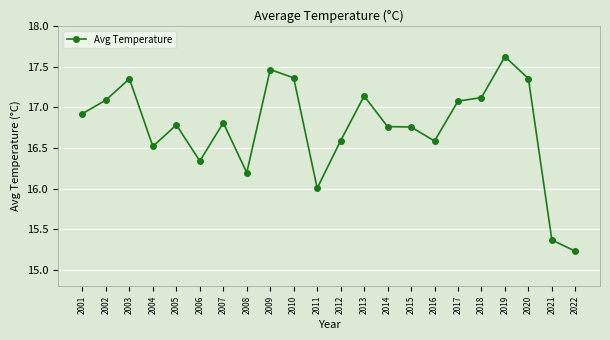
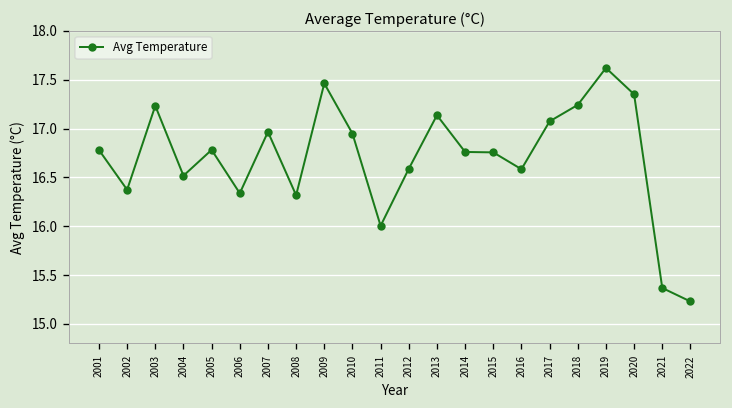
  {
-   "2001": 16.9,
-   "2002": 17.1,
-   "2003": 17.3,
+   "2001": 16.8,
+   "2002": 16.4,
+   "2003": 17.2,
    "2004": 16.5,
    "2005": 16.8,
    "2006": 16.3,
-   "2007": 16.8,
-   "2008": 16.2,
+   "2007": 17.0,
+   "2008": 16.3,
    "2009": 17.5,
-   "2010": 17.4,
+   "2010": 16.9,
    "2011": 16.0,
    "2012": 16.6,
    "2013": 17.1,
    "2014": 16.8,
    "2015": 16.8,
    "2016": 16.6,
    "2017": 17.1,
-   "2018": 17.1,
+   "2018": 17.2,
    "2019": 17.6,
    "2020": 17.4,
    "2021": 15.4,
    "2022": 15.2
  }
